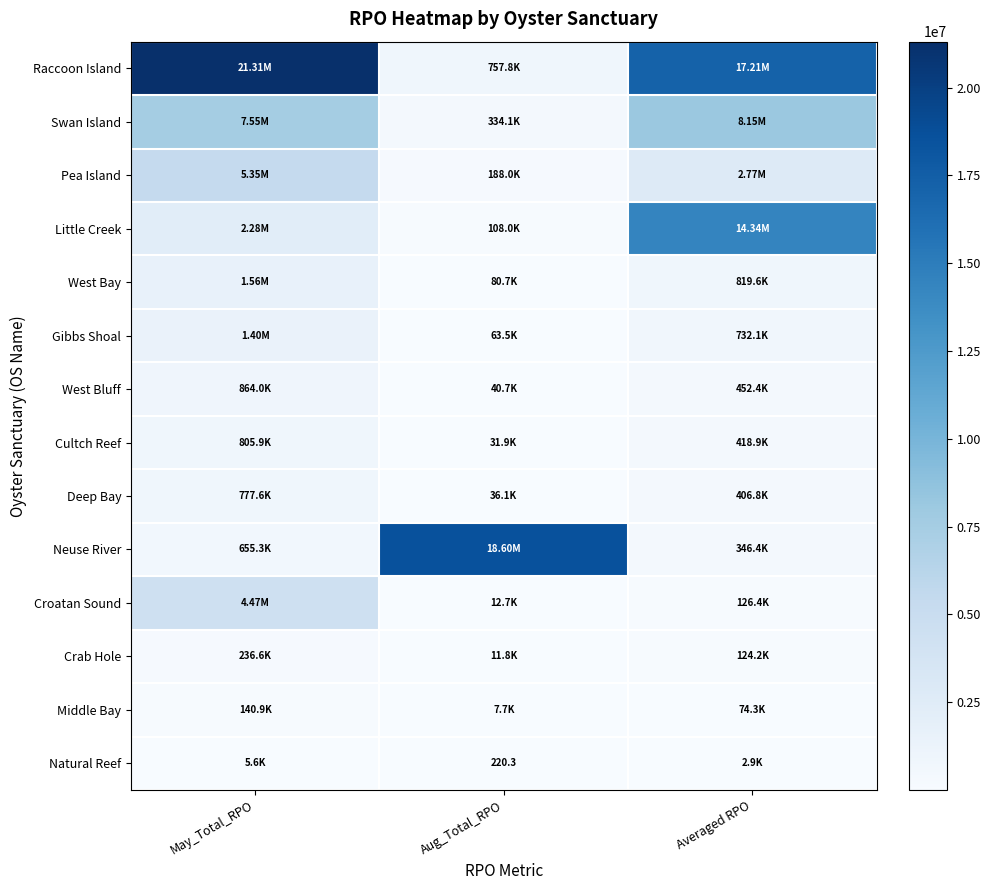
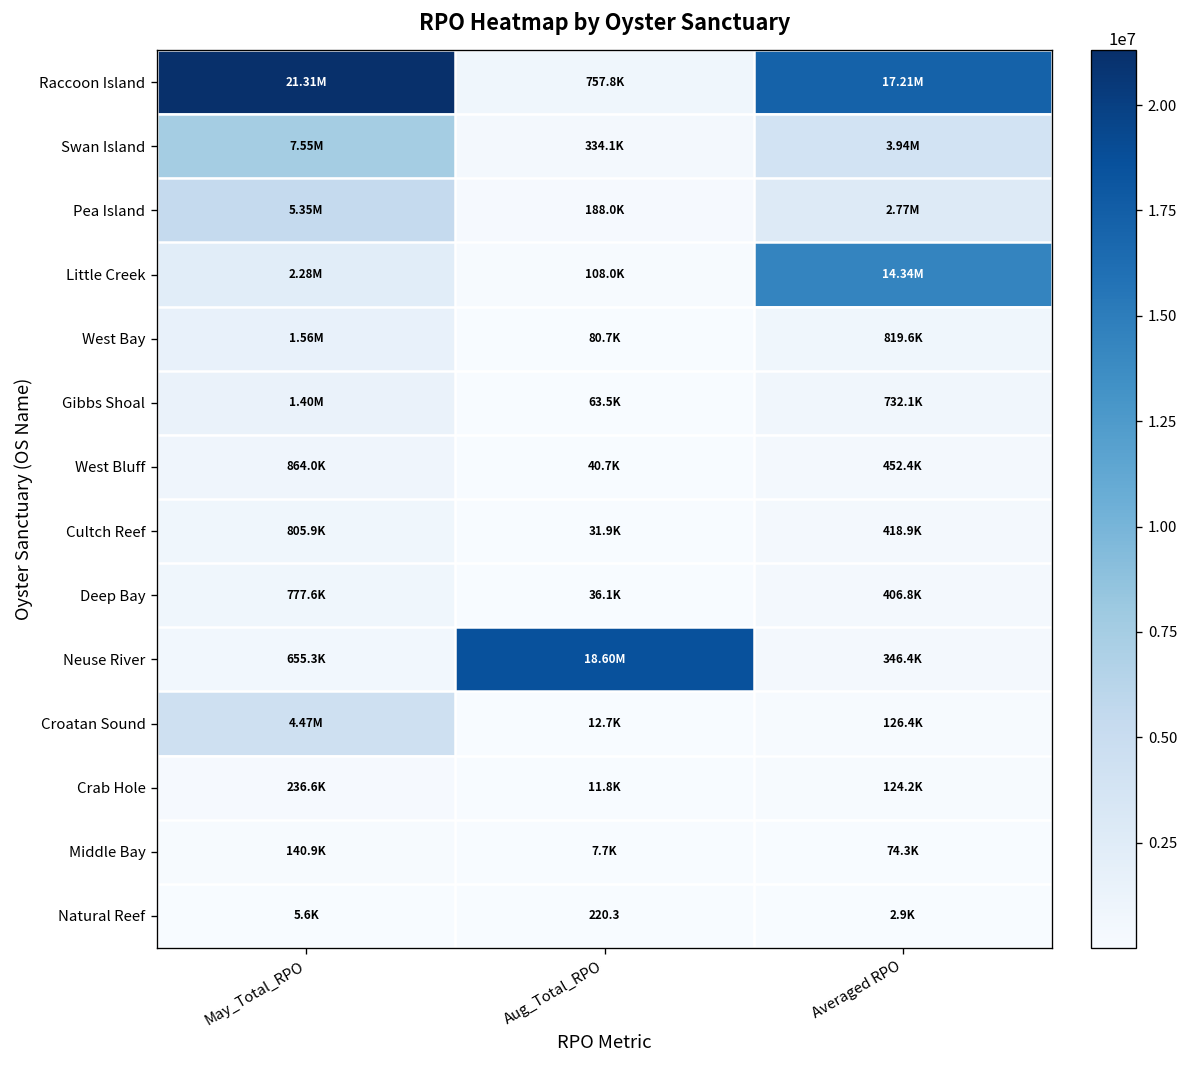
  {
    "Raccoon Island": {
      "May_Total_RPO": "21.31M",
      "Aug_Total_RPO": "757.8K",
      "Averaged RPO": "17.21M"
    },
    "Swan Island": {
      "May_Total_RPO": "7.55M",
      "Aug_Total_RPO": "334.1K",
-     "Averaged RPO": "8.15M"
+     "Averaged RPO": "3.94M"
    },
    "Pea Island": {
      "May_Total_RPO": "5.35M",
      "Aug_Total_RPO": "188.0K",
      "Averaged RPO": "2.77M"
    },
    "Little Creek": {
      "May_Total_RPO": "2.28M",
      "Aug_Total_RPO": "108.0K",
      "Averaged RPO": "14.34M"
    },
    "West Bay": {
      "May_Total_RPO": "1.56M",
      "Aug_Total_RPO": "80.7K",
      "Averaged RPO": "819.6K"
    },
    "Gibbs Shoal": {
      "May_Total_RPO": "1.40M",
      "Aug_Total_RPO": "63.5K",
      "Averaged RPO": "732.1K"
    },
    "West Bluff": {
      "May_Total_RPO": "864.0K",
      "Aug_Total_RPO": "40.7K",
      "Averaged RPO": "452.4K"
    },
    "Cultch Reef": {
      "May_Total_RPO": "805.9K",
      "Aug_Total_RPO": "31.9K",
      "Averaged RPO": "418.9K"
    },
    "Deep Bay": {
      "May_Total_RPO": "777.6K",
      "Aug_Total_RPO": "36.1K",
      "Averaged RPO": "406.8K"
    },
    "Neuse River": {
      "May_Total_RPO": "655.3K",
      "Aug_Total_RPO": "18.60M",
      "Averaged RPO": "346.4K"
    },
    "Croatan Sound": {
      "May_Total_RPO": "4.47M",
      "Aug_Total_RPO": "12.7K",
      "Averaged RPO": "126.4K"
    },
    "Crab Hole": {
      "May_Total_RPO": "236.6K",
      "Aug_Total_RPO": "11.8K",
      "Averaged RPO": "124.2K"
    },
    "Middle Bay": {
      "May_Total_RPO": "140.9K",
      "Aug_Total_RPO": "7.7K",
      "Averaged RPO": "74.3K"
    },
    "Natural Reef": {
      "May_Total_RPO": "5.6K",
      "Aug_Total_RPO": "220.3",
      "Averaged RPO": "2.9K"
    }
  }
